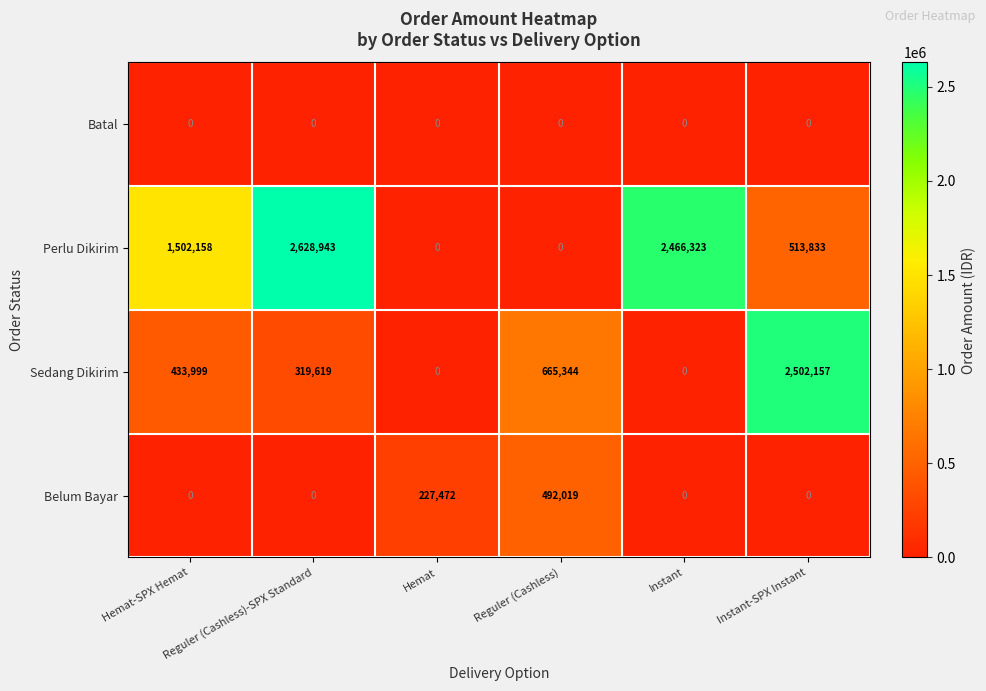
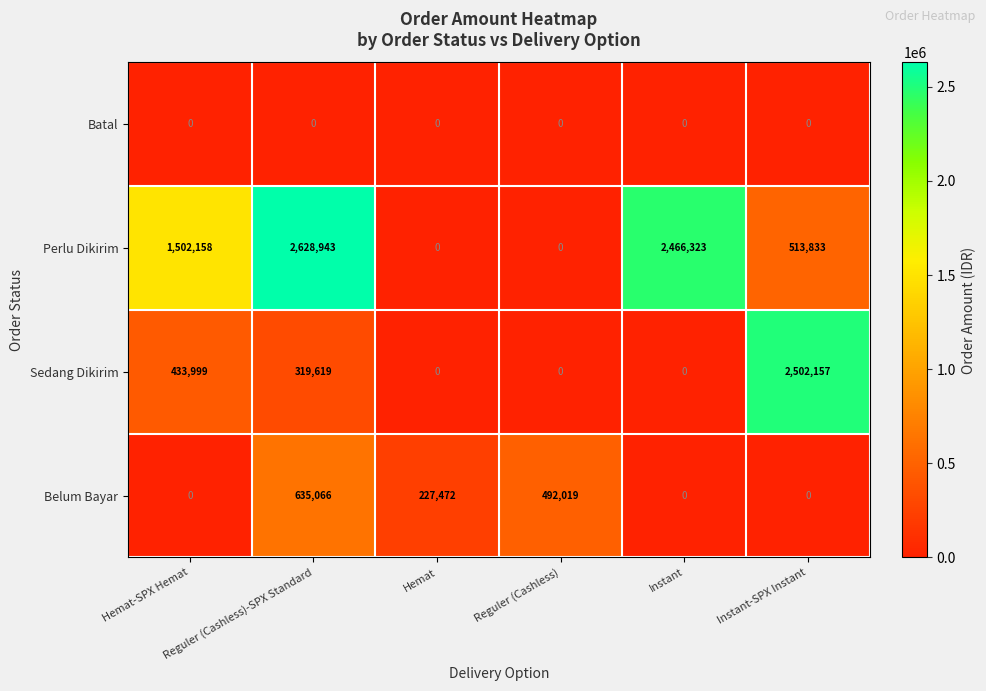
  {
    "Batal": {
      "Hemat-SPX Hemat": "0",
      "Reguler (Cashless)-SPX Standard": "0",
      "Hemat": "0",
      "Reguler (Cashless)": "0",
      "Instant": "0",
      "Instant-SPX Instant": "0"
    },
    "Perlu Dikirim": {
      "Hemat-SPX Hemat": "1,502,158",
      "Reguler (Cashless)-SPX Standard": "2,628,943",
      "Hemat": "0",
      "Reguler (Cashless)": "0",
      "Instant": "2,466,323",
      "Instant-SPX Instant": "513,833"
    },
    "Sedang Dikirim": {
      "Hemat-SPX Hemat": "433,999",
      "Reguler (Cashless)-SPX Standard": "319,619",
      "Hemat": "0",
-     "Reguler (Cashless)": "665,344",
+     "Reguler (Cashless)": "0",
      "Instant": "0",
      "Instant-SPX Instant": "2,502,157"
    },
    "Belum Bayar": {
      "Hemat-SPX Hemat": "0",
-     "Reguler (Cashless)-SPX Standard": "0",
+     "Reguler (Cashless)-SPX Standard": "635,066",
      "Hemat": "227,472",
      "Reguler (Cashless)": "492,019",
      "Instant": "0",
      "Instant-SPX Instant": "0"
    }
  }
